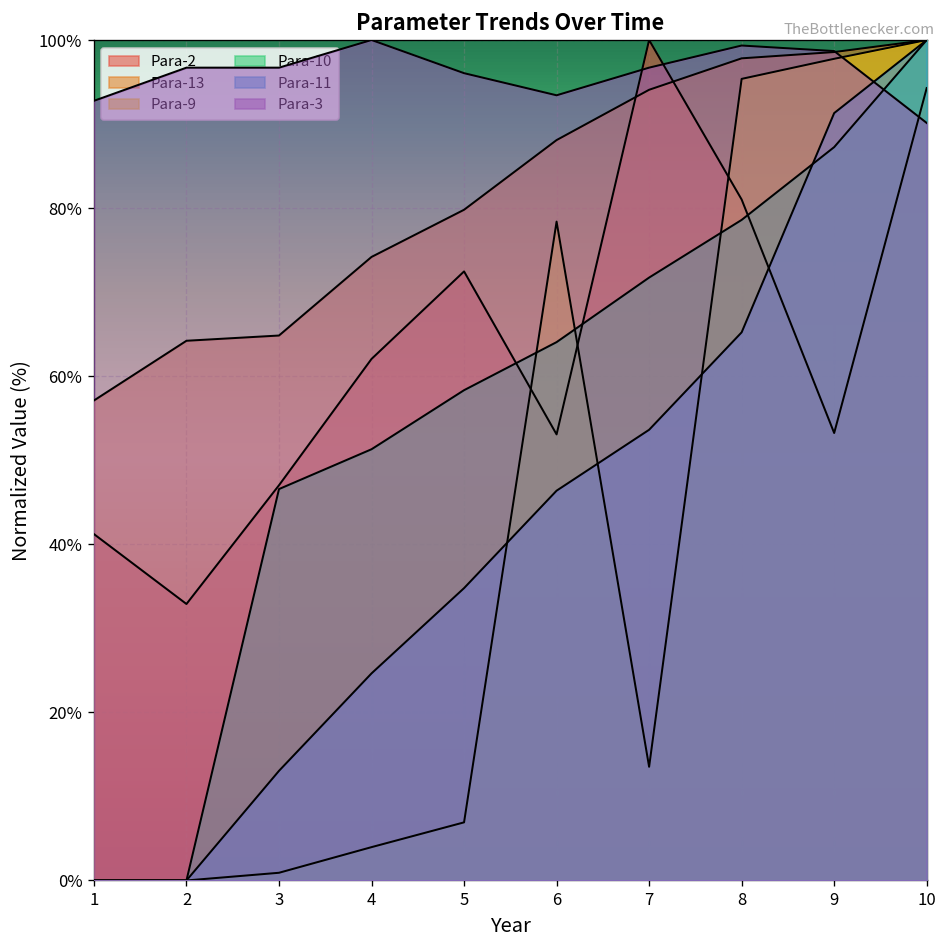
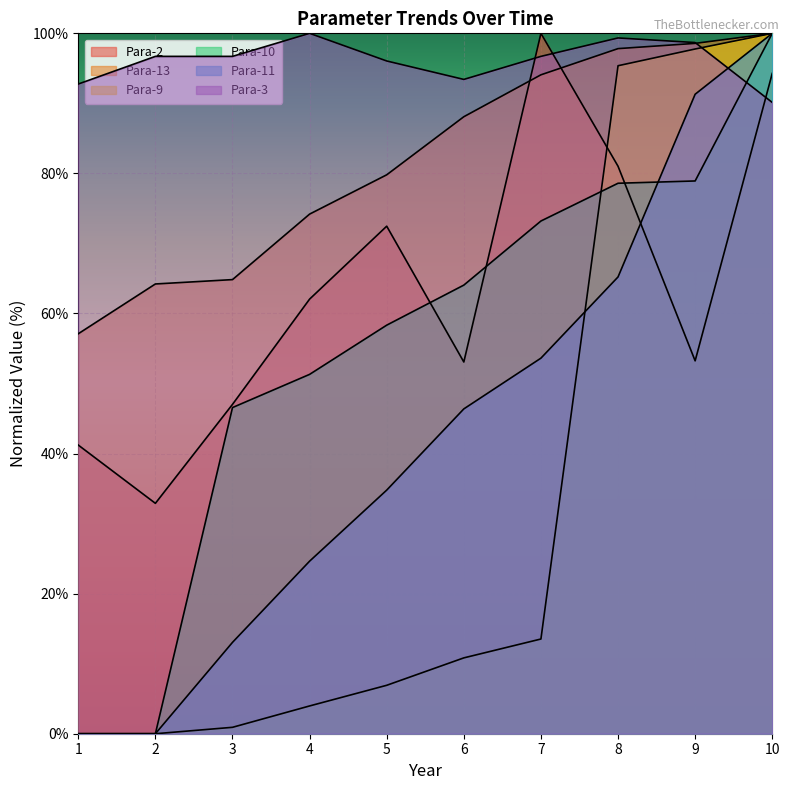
  {
    "Para-9": {
      "3": "1%",
      "4": "4%",
      "5": "7%",
-     "6": "78%",
+     "6": "11%",
      "7": "14%",
      "8": "95%",
      "9": "98%"
    },
    "Para-10": {
      "3": "47%",
      "4": "51%",
      "5": "58%",
      "6": "64%",
-     "7": "72%",
+     "7": "73%",
      "8": "79%",
-     "9": "87%"
+     "9": "79%"
    },
    "Para-11": {
      "3": "13%",
      "4": "25%",
      "5": "35%",
      "6": "46%",
      "7": "54%",
      "8": "65%",
      "9": "91%"
    },
    "Para-3": {
      "1": "93%",
      "4": "100%",
      "5": "96%",
      "6": "93%",
      "7": "97%",
      "8": "99%",
      "10": "90%"
    }
  }
